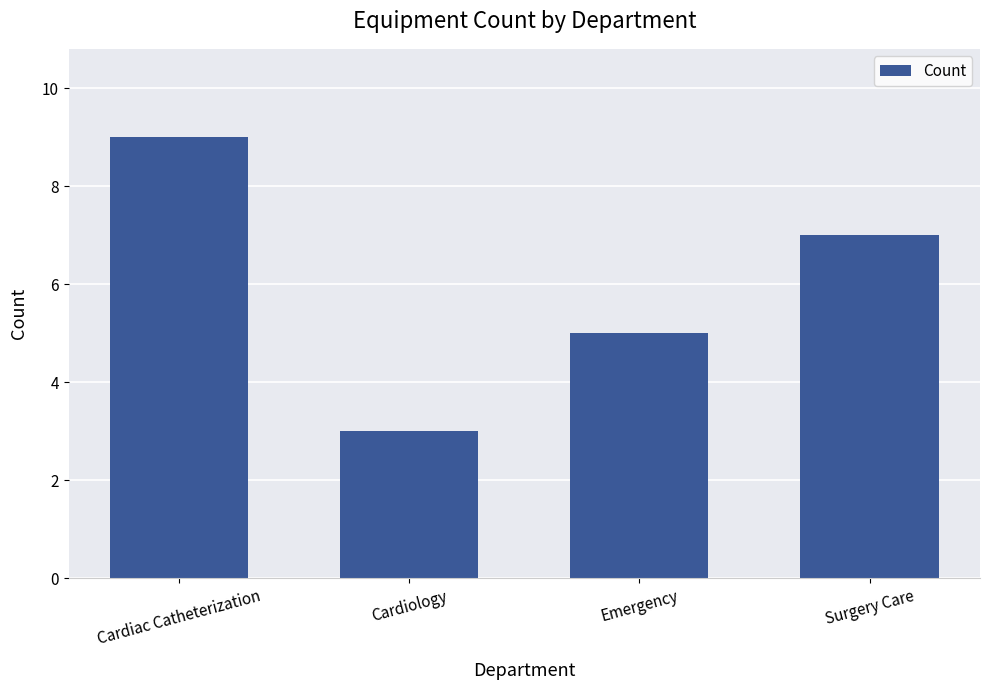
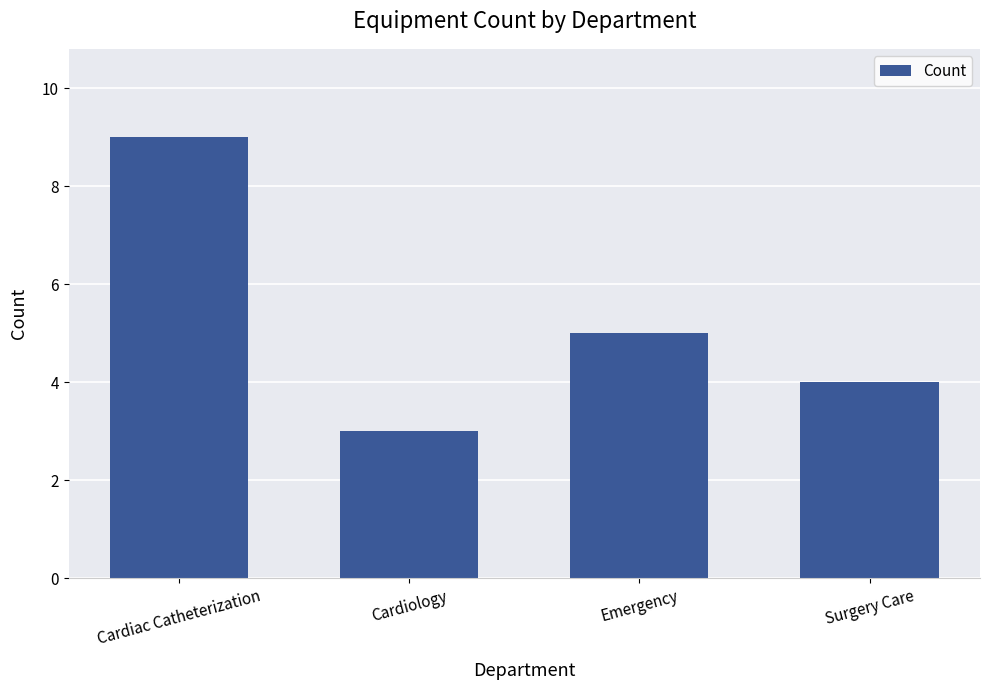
  {
    "Cardiac Catheterization": 9,
    "Cardiology": 3,
    "Emergency": 5,
-   "Surgery Care": 7
+   "Surgery Care": 4
  }
